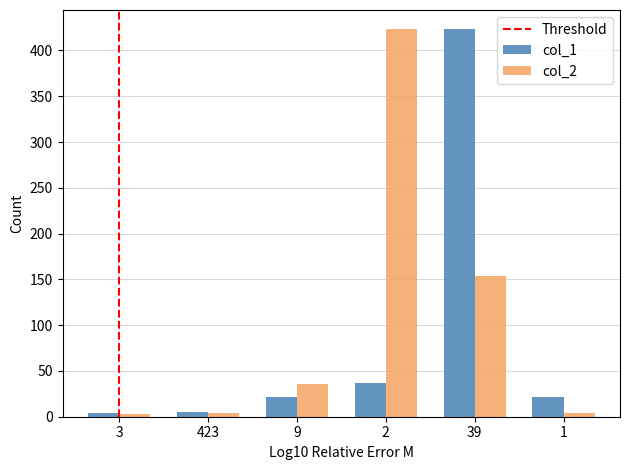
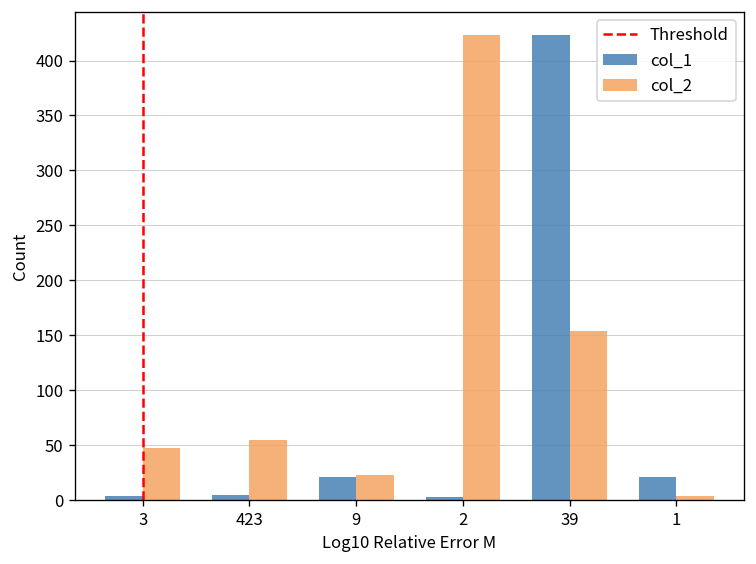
  {
    "col_1": {
      "3": 0,
      "423": 10,
      "9": 20,
-     "2": 40,
+     "2": 0,
      "39": 420,
      "1": 20
    },
    "col_2": {
-     "3": 0,
-     "423": 0,
-     "9": 40,
+     "3": 50,
+     "423": 60,
+     "9": 20,
      "2": 420,
      "39": 150,
      "1": 0
    }
  }
